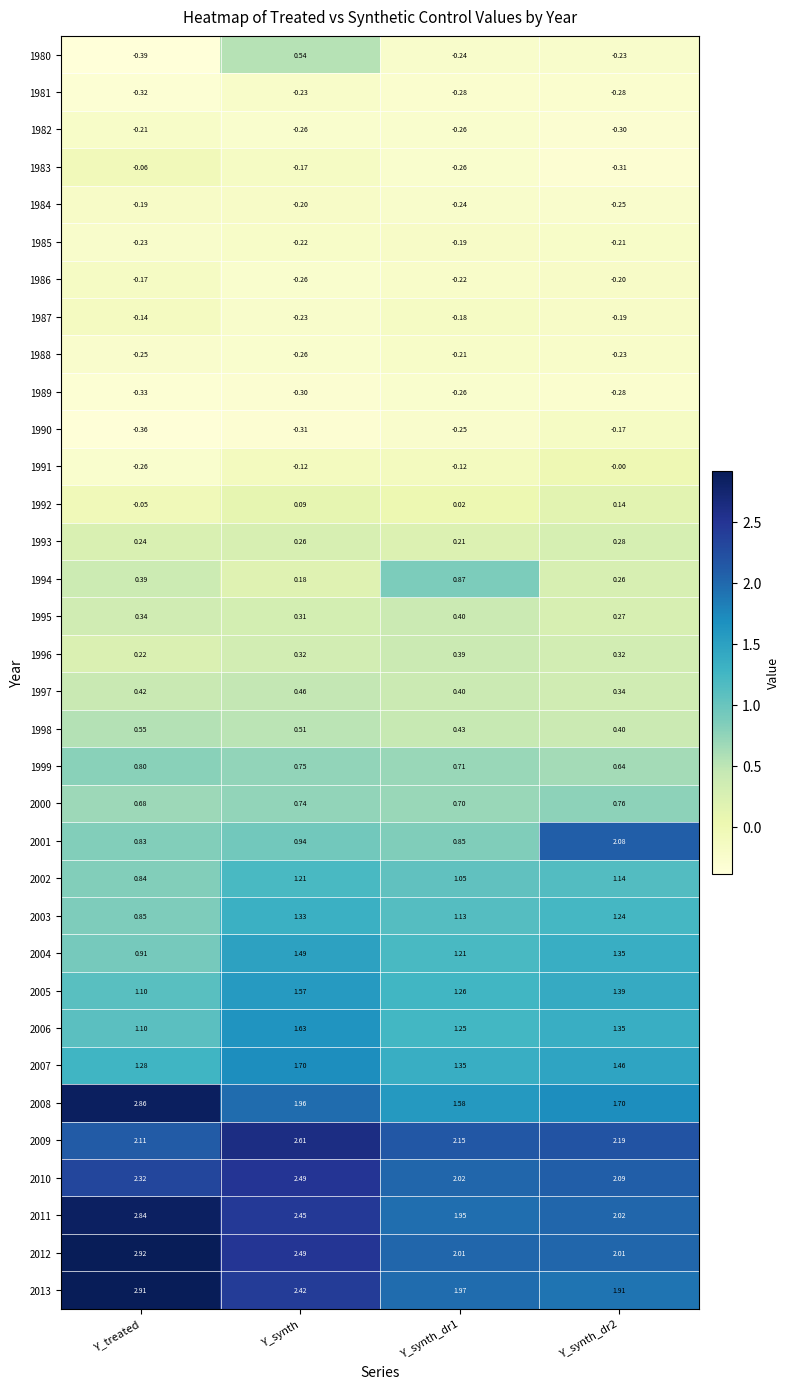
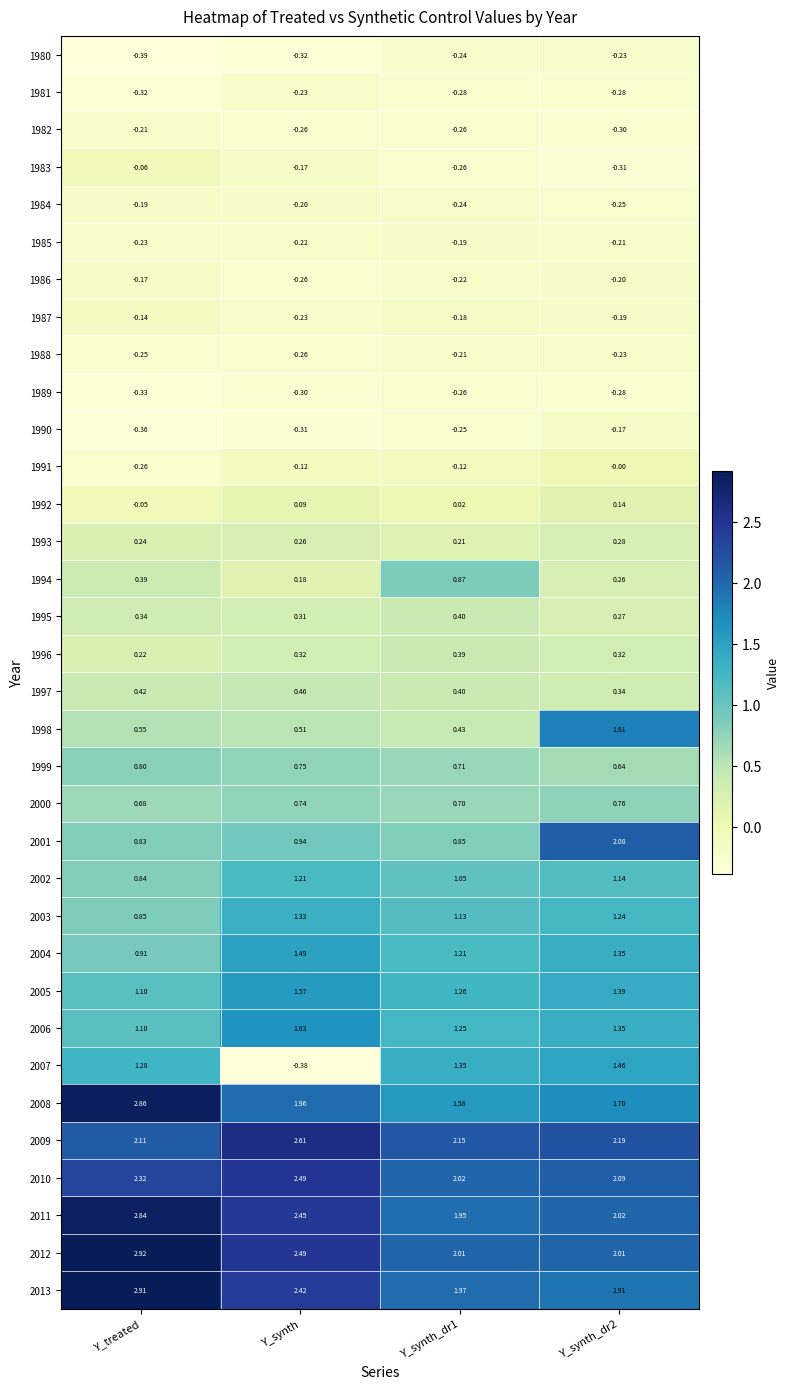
  {
    "1980": {
      "Y_treated": -0.39,
-     "Y_synth": 0.54,
+     "Y_synth": -0.32,
      "Y_synth_dr1": -0.24,
      "Y_synth_dr2": -0.23
    },
    "1981": {
      "Y_treated": -0.32,
      "Y_synth": -0.23,
      "Y_synth_dr1": -0.28,
      "Y_synth_dr2": -0.28
    },
    "1982": {
      "Y_treated": -0.21,
      "Y_synth": -0.26,
      "Y_synth_dr1": -0.26,
      "Y_synth_dr2": -0.30
    },
    "1983": {
      "Y_treated": -0.06,
      "Y_synth": -0.17,
      "Y_synth_dr1": -0.26,
      "Y_synth_dr2": -0.31
    },
    "1984": {
      "Y_treated": -0.19,
      "Y_synth": -0.20,
      "Y_synth_dr1": -0.24,
      "Y_synth_dr2": -0.25
    },
    "1985": {
      "Y_treated": -0.23,
      "Y_synth": -0.22,
      "Y_synth_dr1": -0.19,
      "Y_synth_dr2": -0.21
    },
    "1986": {
      "Y_treated": -0.17,
      "Y_synth": -0.26,
      "Y_synth_dr1": -0.22,
      "Y_synth_dr2": -0.20
    },
    "1987": {
      "Y_treated": -0.14,
      "Y_synth": -0.23,
      "Y_synth_dr1": -0.18,
      "Y_synth_dr2": -0.19
    },
    "1988": {
      "Y_treated": -0.25,
      "Y_synth": -0.26,
      "Y_synth_dr1": -0.21,
      "Y_synth_dr2": -0.23
    },
    "1989": {
      "Y_treated": -0.33,
      "Y_synth": -0.30,
      "Y_synth_dr1": -0.26,
      "Y_synth_dr2": -0.28
    },
    "1990": {
      "Y_treated": -0.36,
      "Y_synth": -0.31,
      "Y_synth_dr1": -0.25,
      "Y_synth_dr2": -0.17
    },
    "1991": {
      "Y_treated": -0.26,
      "Y_synth": -0.12,
      "Y_synth_dr1": -0.12,
      "Y_synth_dr2": -0.00
    },
    "1992": {
      "Y_treated": -0.05,
      "Y_synth": 0.09,
      "Y_synth_dr1": 0.02,
      "Y_synth_dr2": 0.14
    },
    "1993": {
      "Y_treated": 0.24,
      "Y_synth": 0.26,
      "Y_synth_dr1": 0.21,
      "Y_synth_dr2": 0.28
    },
    "1994": {
      "Y_treated": 0.39,
      "Y_synth": 0.18,
      "Y_synth_dr1": 0.87,
      "Y_synth_dr2": 0.26
    },
    "1995": {
      "Y_treated": 0.34,
      "Y_synth": 0.31,
      "Y_synth_dr1": 0.40,
      "Y_synth_dr2": 0.27
    },
    "1996": {
      "Y_treated": 0.22,
      "Y_synth": 0.32,
      "Y_synth_dr1": 0.39,
      "Y_synth_dr2": 0.32
    },
    "1997": {
      "Y_treated": 0.42,
      "Y_synth": 0.46,
      "Y_synth_dr1": 0.40,
      "Y_synth_dr2": 0.34
    },
    "1998": {
      "Y_treated": 0.55,
      "Y_synth": 0.51,
      "Y_synth_dr1": 0.43,
-     "Y_synth_dr2": 0.40
+     "Y_synth_dr2": 1.81
    },
    "1999": {
      "Y_treated": 0.80,
      "Y_synth": 0.75,
      "Y_synth_dr1": 0.71,
      "Y_synth_dr2": 0.64
    },
    "2000": {
      "Y_treated": 0.68,
      "Y_synth": 0.74,
      "Y_synth_dr1": 0.70,
      "Y_synth_dr2": 0.76
    },
    "2001": {
      "Y_treated": 0.83,
      "Y_synth": 0.94,
      "Y_synth_dr1": 0.85,
      "Y_synth_dr2": 2.08
    },
    "2002": {
      "Y_treated": 0.84,
      "Y_synth": 1.21,
      "Y_synth_dr1": 1.05,
      "Y_synth_dr2": 1.14
    },
    "2003": {
      "Y_treated": 0.85,
      "Y_synth": 1.33,
      "Y_synth_dr1": 1.13,
      "Y_synth_dr2": 1.24
    },
    "2004": {
      "Y_treated": 0.91,
      "Y_synth": 1.49,
      "Y_synth_dr1": 1.21,
      "Y_synth_dr2": 1.35
    },
    "2005": {
      "Y_treated": 1.10,
      "Y_synth": 1.57,
      "Y_synth_dr1": 1.26,
      "Y_synth_dr2": 1.39
    },
    "2006": {
      "Y_treated": 1.10,
      "Y_synth": 1.63,
      "Y_synth_dr1": 1.25,
      "Y_synth_dr2": 1.35
    },
    "2007": {
      "Y_treated": 1.28,
-     "Y_synth": 1.70,
+     "Y_synth": -0.38,
      "Y_synth_dr1": 1.35,
      "Y_synth_dr2": 1.46
    },
    "2008": {
      "Y_treated": 2.86,
      "Y_synth": 1.96,
      "Y_synth_dr1": 1.58,
      "Y_synth_dr2": 1.70
    },
    "2009": {
      "Y_treated": 2.11,
      "Y_synth": 2.61,
      "Y_synth_dr1": 2.15,
      "Y_synth_dr2": 2.19
    },
    "2010": {
      "Y_treated": 2.32,
      "Y_synth": 2.49,
      "Y_synth_dr1": 2.02,
      "Y_synth_dr2": 2.09
    },
    "2011": {
      "Y_treated": 2.84,
      "Y_synth": 2.45,
      "Y_synth_dr1": 1.95,
      "Y_synth_dr2": 2.02
    },
    "2012": {
      "Y_treated": 2.92,
      "Y_synth": 2.49,
      "Y_synth_dr1": 2.01,
      "Y_synth_dr2": 2.01
    },
    "2013": {
      "Y_treated": 2.91,
      "Y_synth": 2.42,
      "Y_synth_dr1": 1.97,
      "Y_synth_dr2": 1.91
    }
  }
